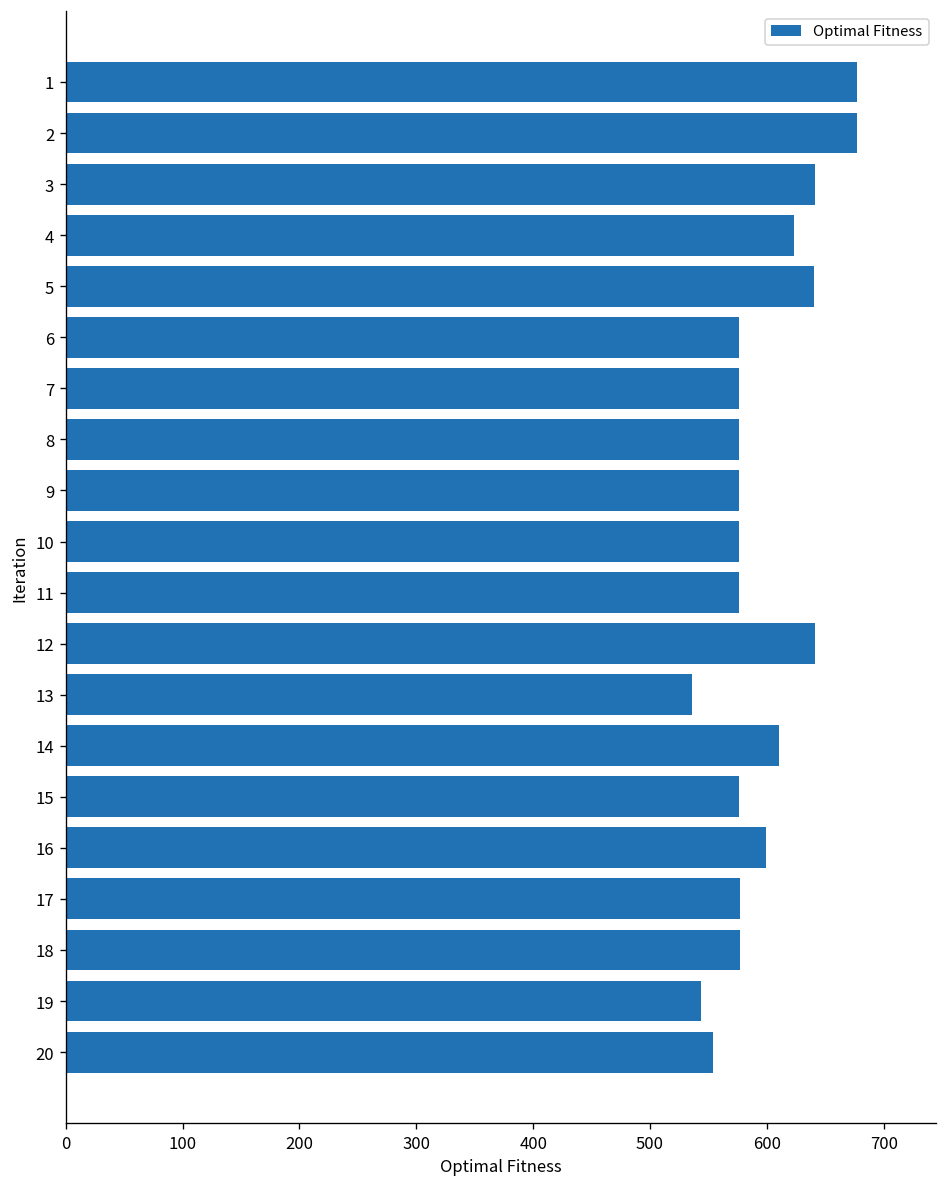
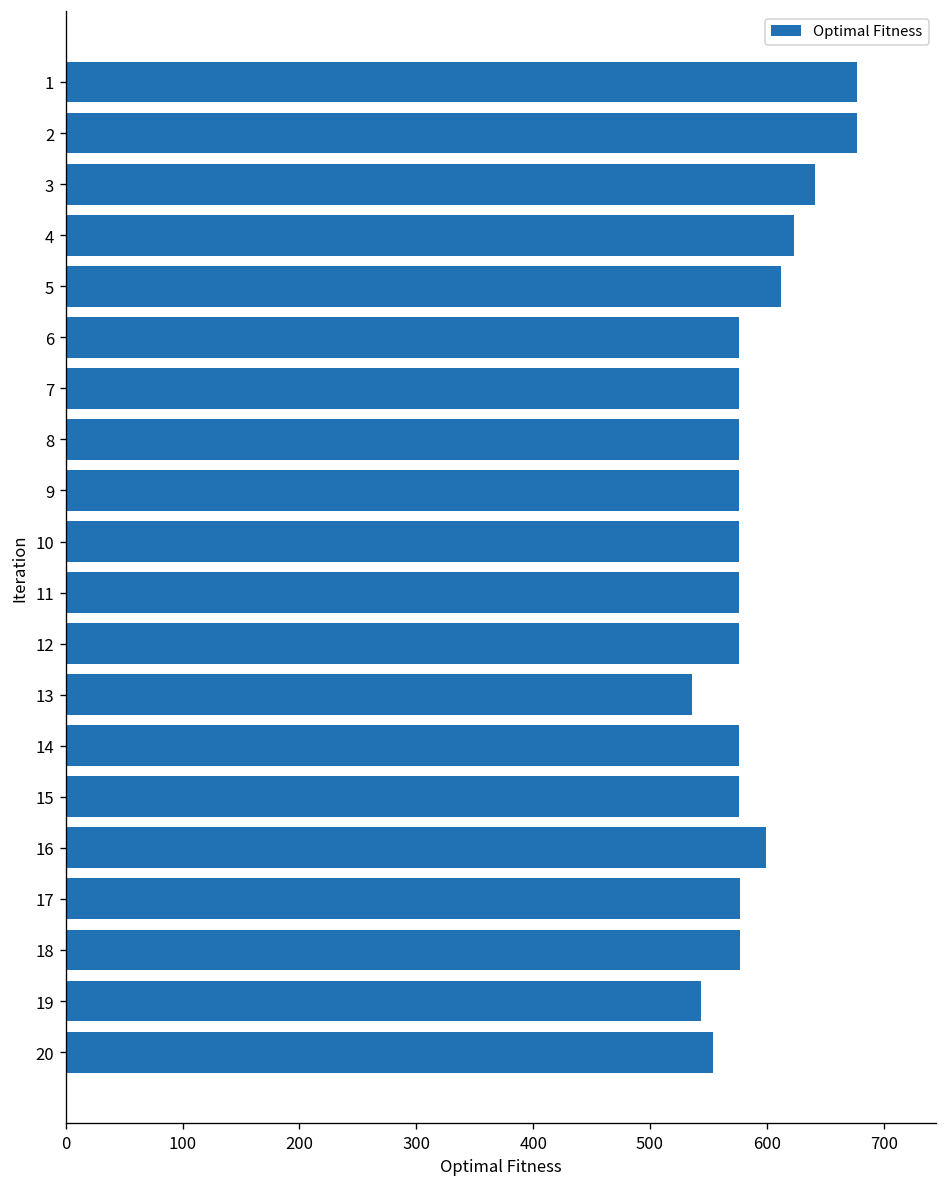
  {
    "1": 680,
    "2": 680,
    "3": 640,
    "4": 620,
-   "5": 640,
+   "5": 610,
    "6": 580,
    "7": 580,
    "8": 580,
    "9": 580,
    "10": 580,
    "11": 580,
-   "12": 640,
+   "12": 580,
    "13": 540,
-   "14": 610,
+   "14": 580,
    "15": 580,
    "16": 600,
    "17": 580,
    "18": 580,
    "19": 540,
    "20": 550
  }
